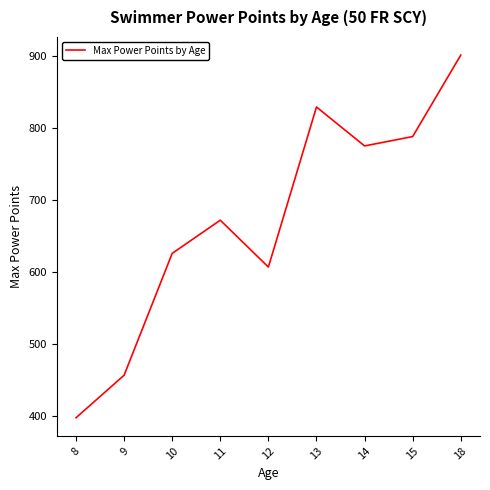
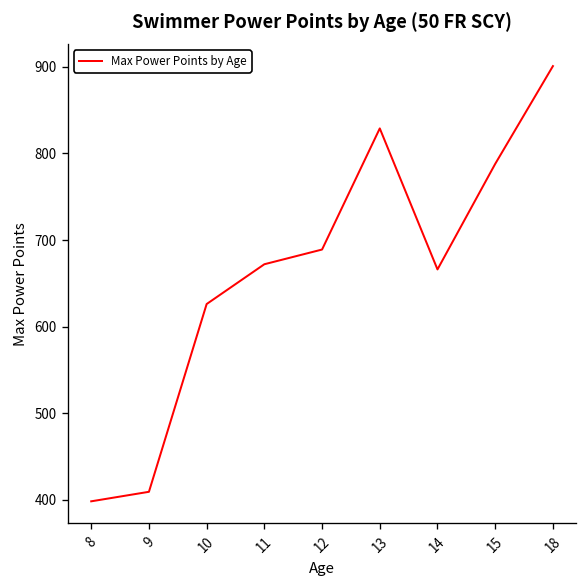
  {
    "8": 400,
-   "9": 460,
+   "9": 410,
    "10": 630,
    "11": 670,
-   "12": 610,
+   "12": 690,
    "13": 830,
-   "14": 780,
+   "14": 670,
    "15": 790,
    "18": 900
  }
